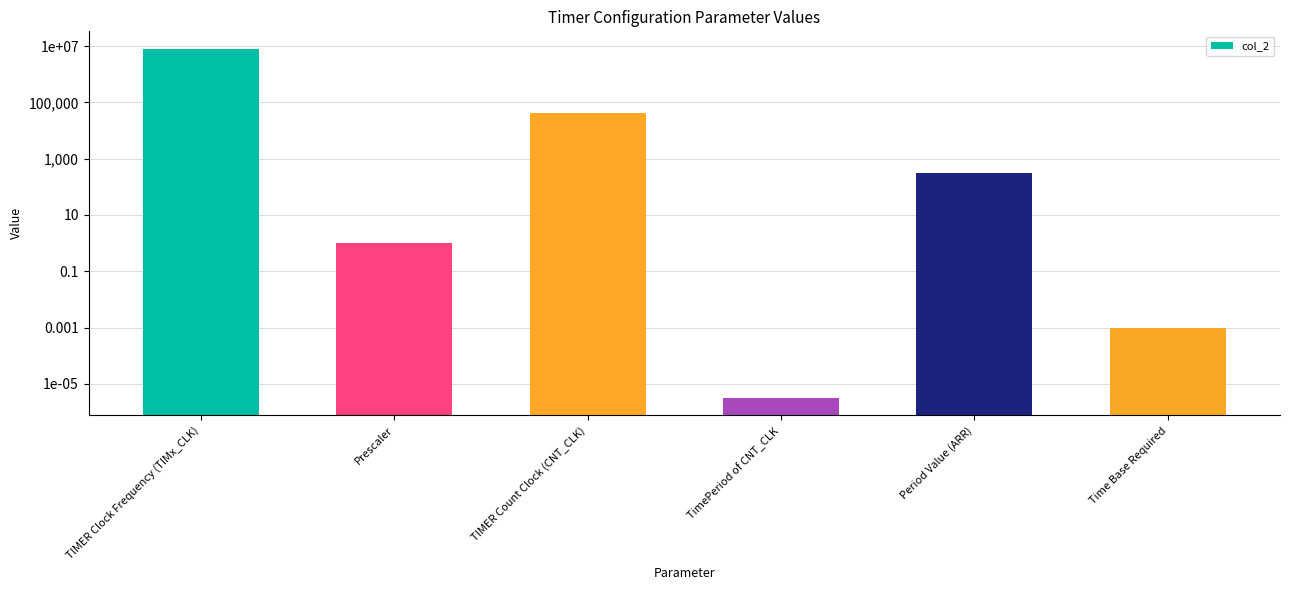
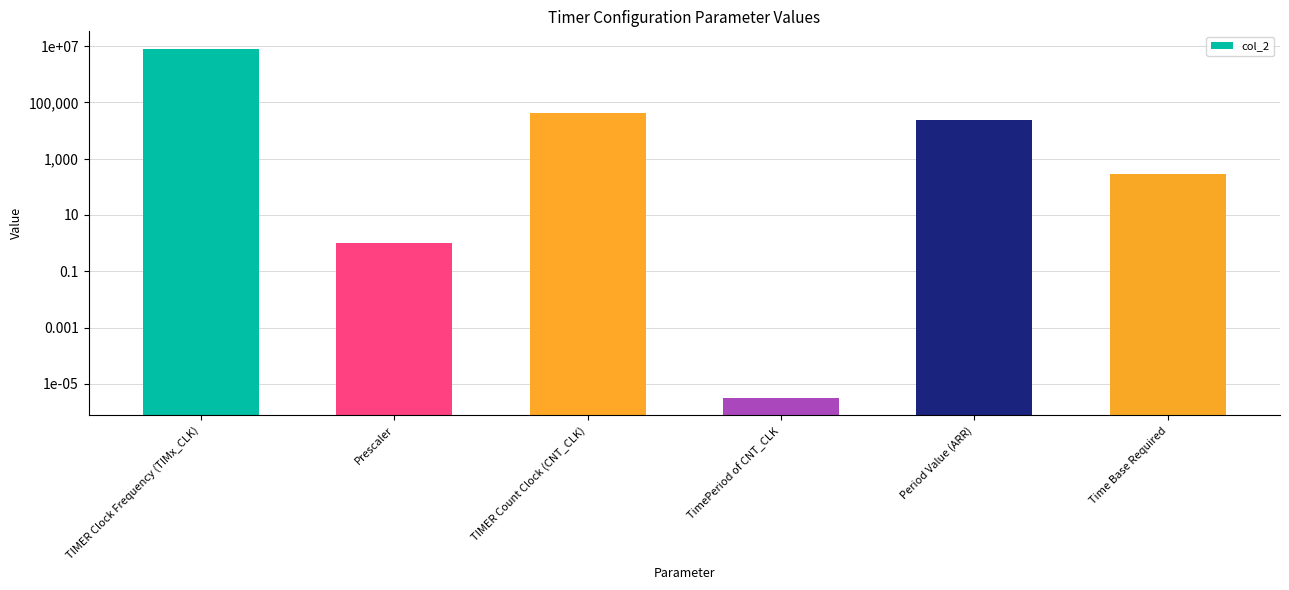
  {
    "TIMER Clock Frequency (TIMx_CLK)": "8,000,000",
    "Prescaler": "1.0",
    "TIMER Count Clock (CNT_CLK)": "40,000",
    "TimePeriod of CNT_CLK": "0.000003",
-   "Period Value (ARR)": "300",
-   "Time Base Required": "0.001"
+   "Period Value (ARR)": "20,000",
+   "Time Base Required": "300"
  }
